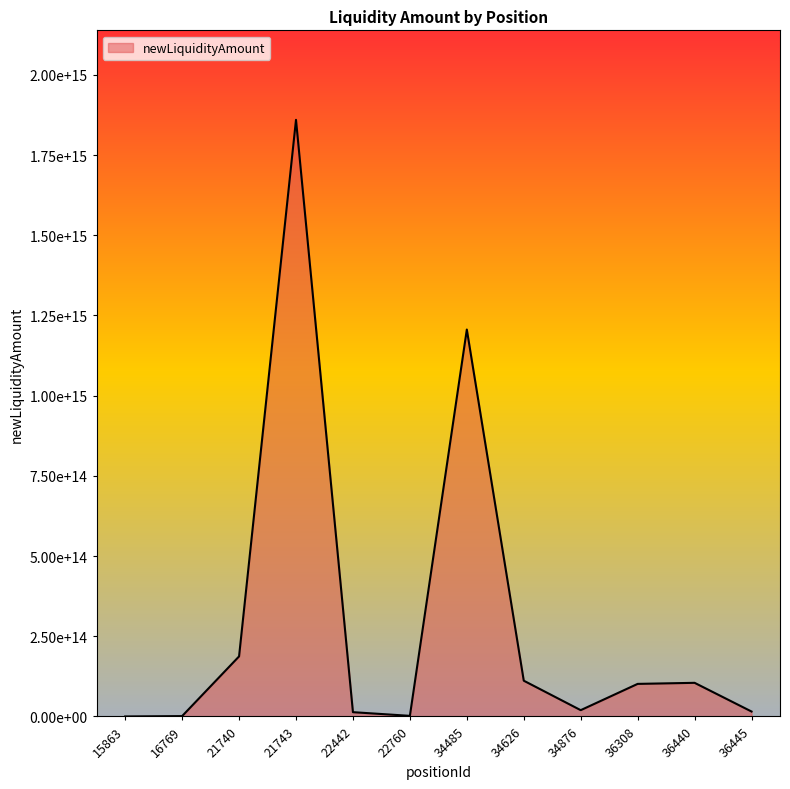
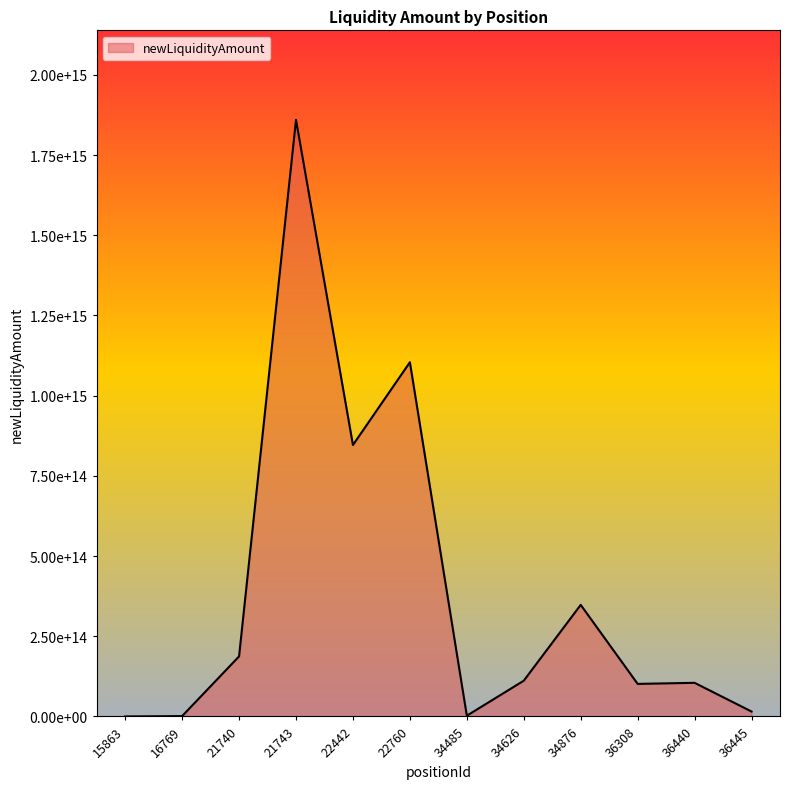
  {
    "15863": 0,
    "16769": 0,
    "21740": 190000000000000,
    "21743": 1860000000000000,
-   "22442": 10000000000000,
-   "22760": 0,
-   "34485": 1210000000000000,
+   "22442": 850000000000000,
+   "22760": 1100000000000000,
+   "34485": 0,
    "34626": 110000000000000,
-   "34876": 20000000000000,
+   "34876": 350000000000000,
    "36308": 100000000000000,
    "36440": 100000000000000,
    "36445": 20000000000000
  }
